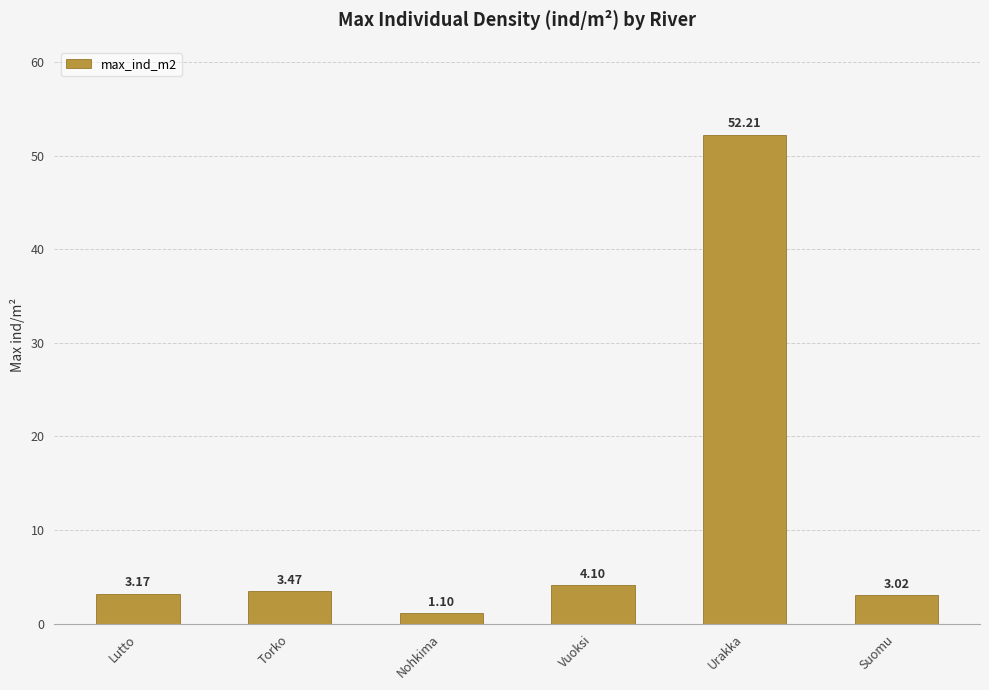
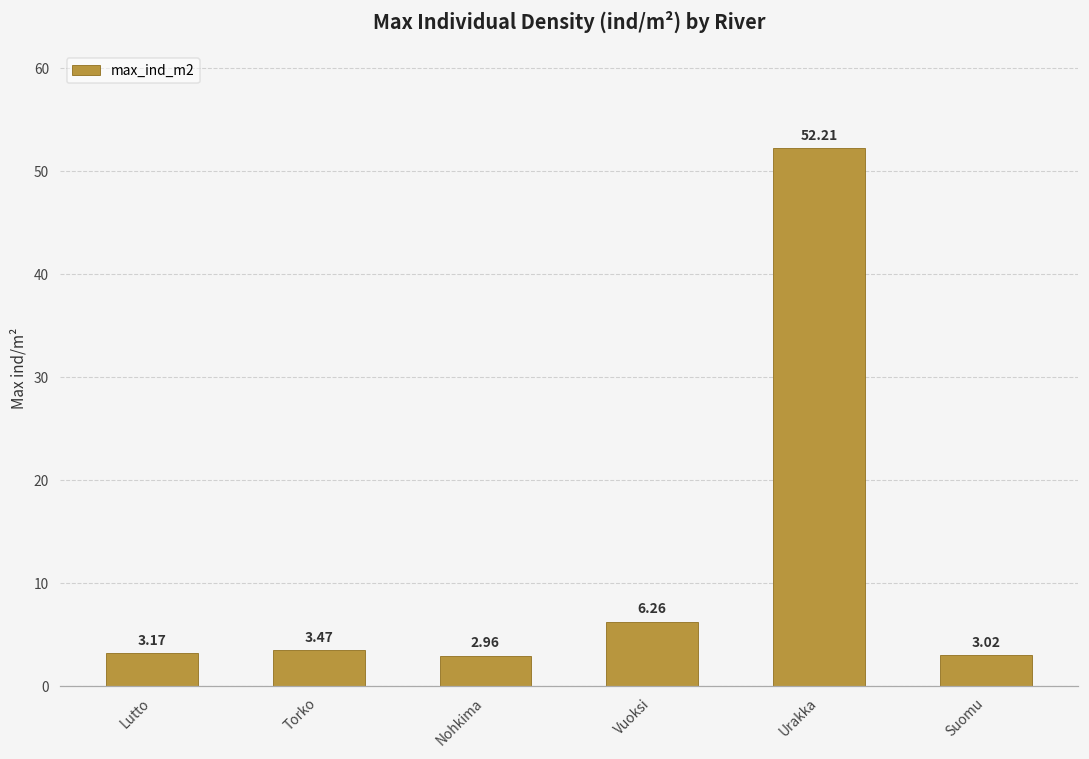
  {
    "Lutto": 3.17,
    "Torko": 3.47,
-   "Nohkima": 1.10,
-   "Vuoksi": 4.10,
+   "Nohkima": 2.96,
+   "Vuoksi": 6.26,
    "Urakka": 52.21,
    "Suomu": 3.02
  }
